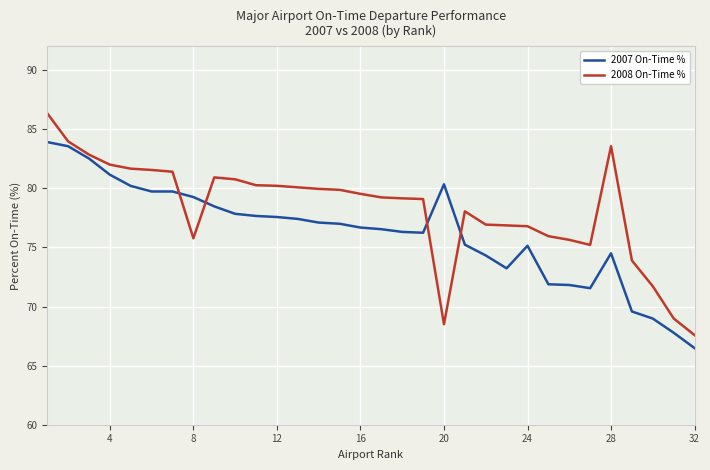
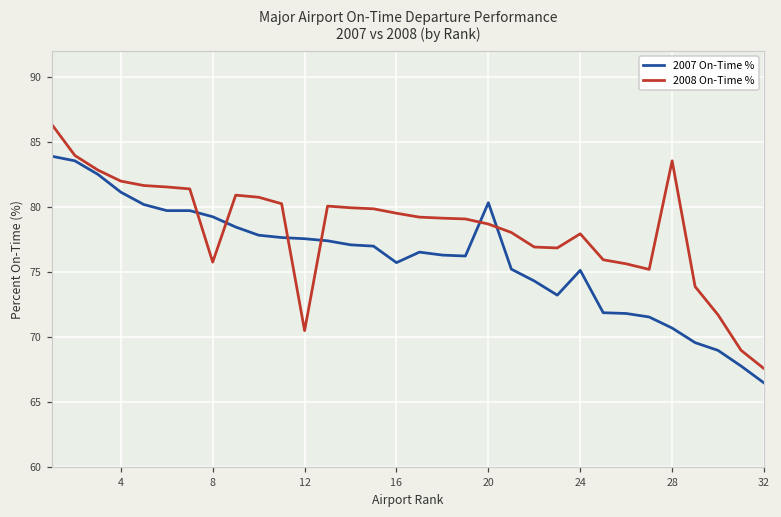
  {
    "2007 On-Time %": {
      "4": 81.2,
      "8": 79.3,
      "12": 77.6,
-     "16": 76.7,
+     "16": 75.7,
      "20": 80.3,
      "24": 75.1,
-     "28": 74.5,
+     "28": 70.7,
      "32": 66.5
    },
    "2008 On-Time %": {
      "4": 82.0,
      "8": 75.8,
-     "12": 80.2,
+     "12": 70.5,
      "16": 79.5,
-     "20": 68.5,
-     "24": 76.8,
+     "20": 78.7,
+     "24": 78.0,
      "28": 83.6,
      "32": 67.6
    }
  }
